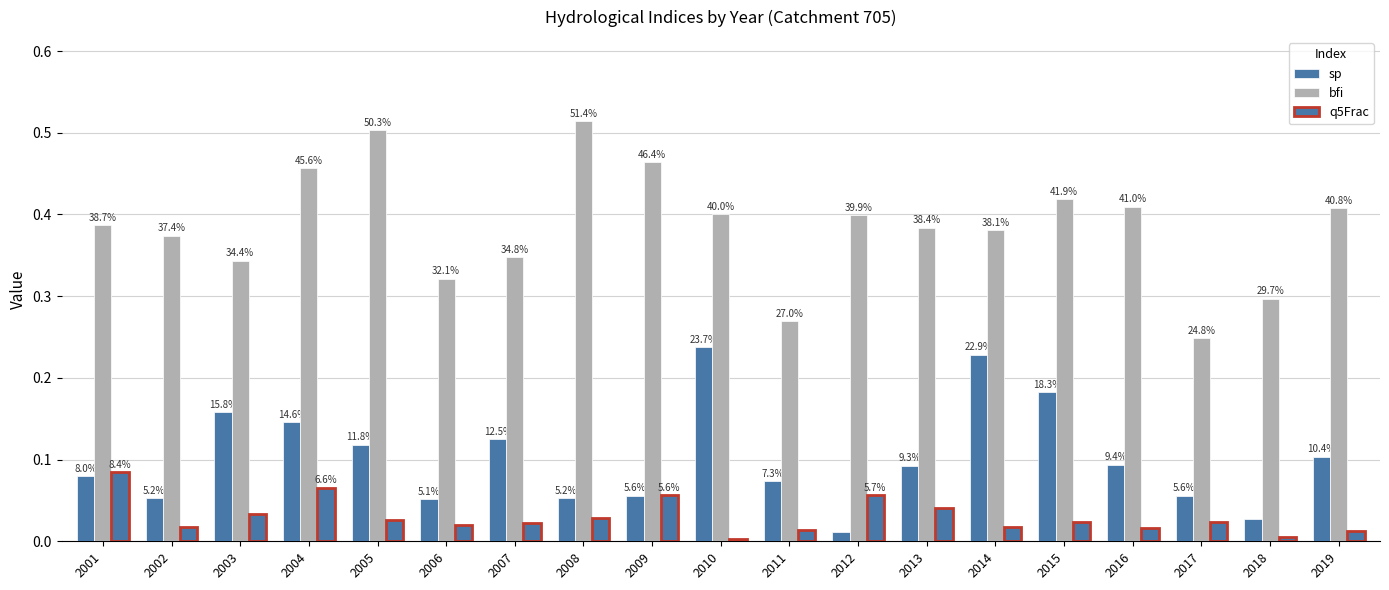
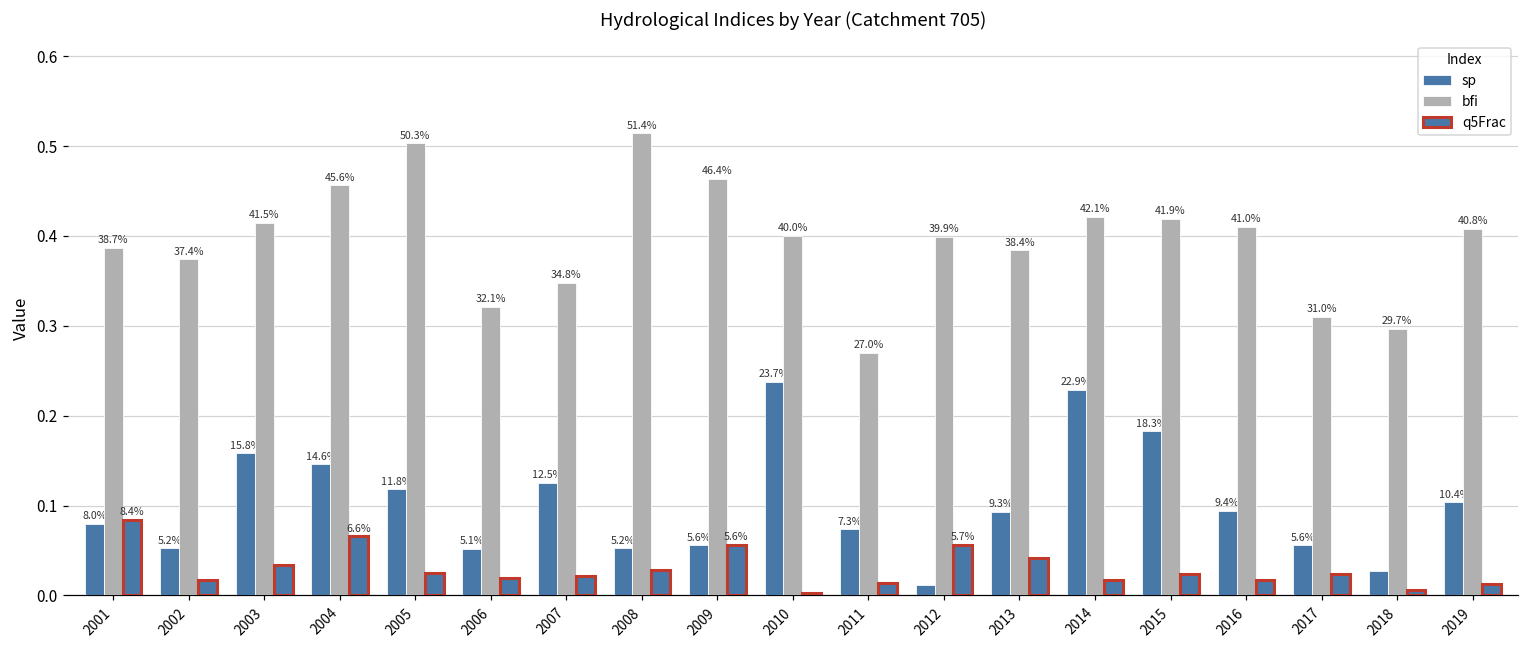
  {
    "bfi": {
      "2001": "38.7%",
      "2002": "37.4%",
-     "2003": "34.4%",
+     "2003": "41.5%",
      "2004": "45.6%",
      "2005": "50.3%",
      "2006": "32.1%",
      "2007": "34.8%",
      "2008": "51.4%",
      "2009": "46.4%",
      "2010": "40.0%",
      "2011": "27.0%",
      "2012": "39.9%",
      "2013": "38.4%",
-     "2014": "38.1%",
+     "2014": "42.1%",
      "2015": "41.9%",
      "2016": "41.0%",
-     "2017": "24.8%",
+     "2017": "31.0%",
      "2018": "29.7%",
      "2019": "40.8%"
    }
  }
